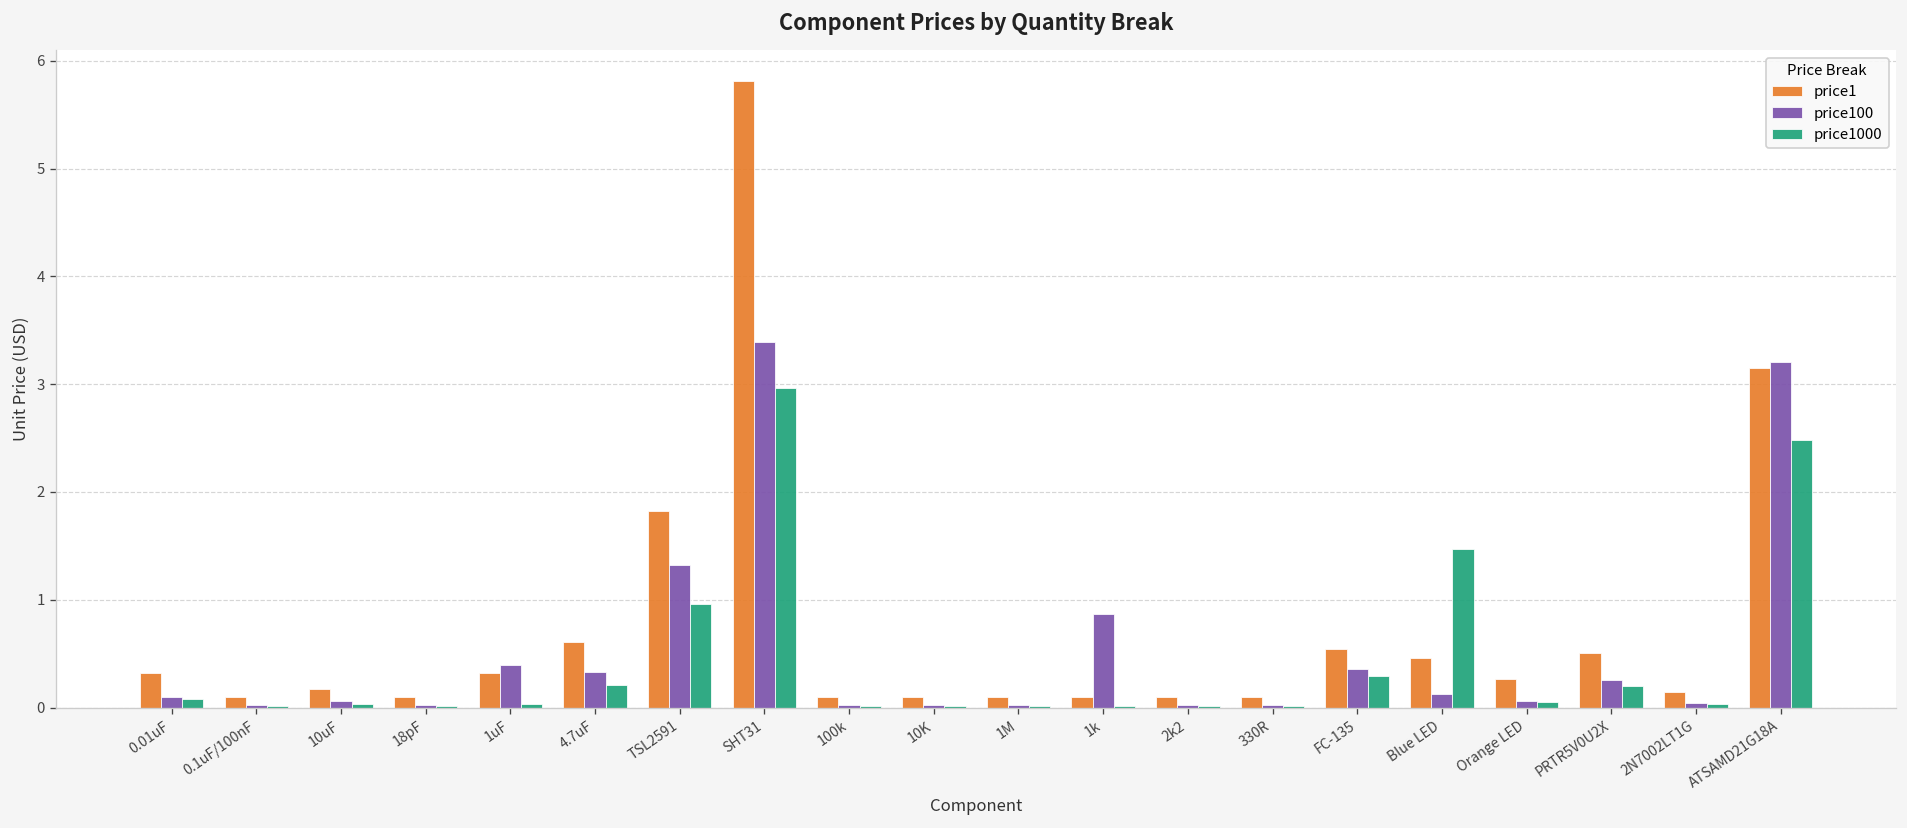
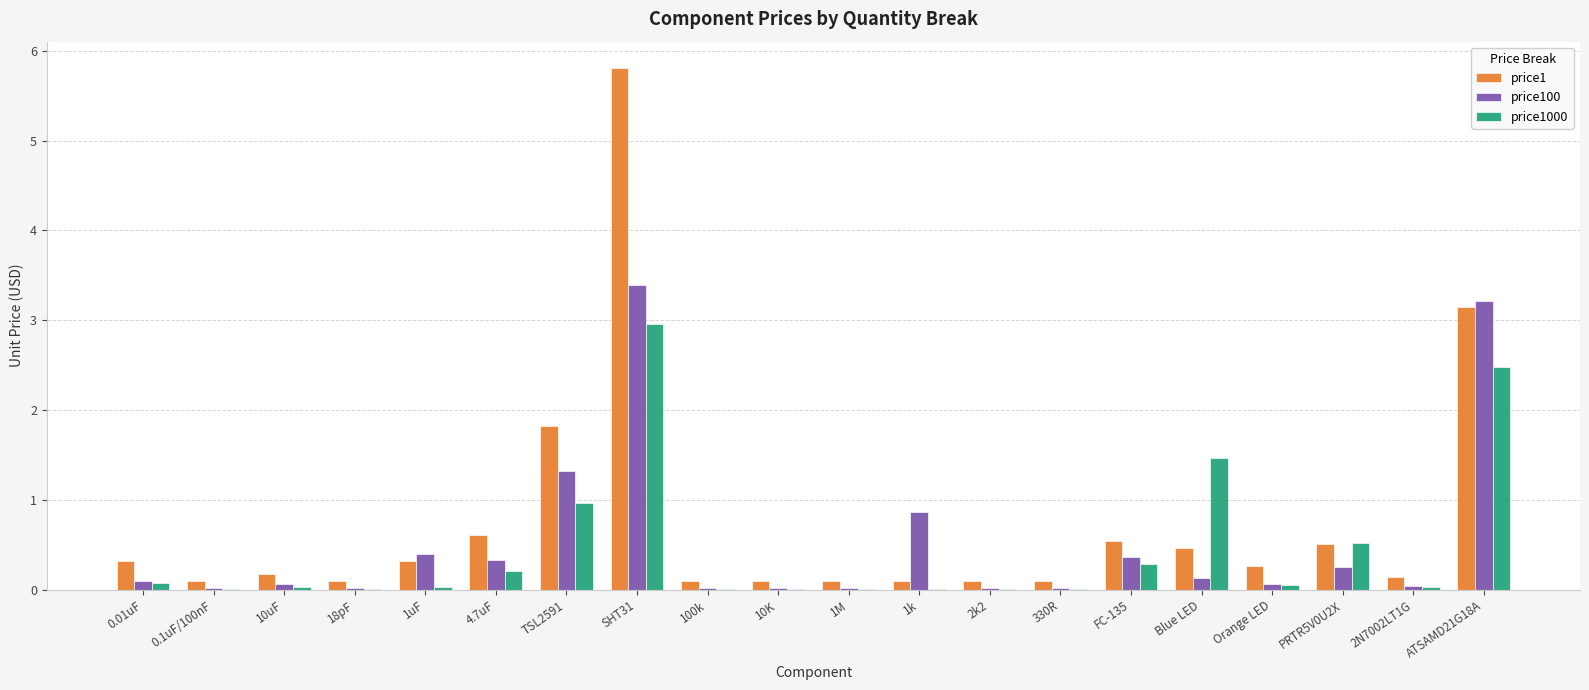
  {
    "price1": {
      "0.01uF": 0.3,
      "0.1uF/100nF": 0.1,
      "10uF": 0.2,
      "18pF": 0.1,
      "1uF": 0.3,
      "4.7uF": 0.6,
      "TSL2591": 1.8,
      "SHT31": 5.8,
      "100k": 0.1,
      "10K": 0.1,
      "1M": 0.1,
      "1k": 0.1,
      "2k2": 0.1,
      "330R": 0.1,
      "FC-135": 0.5,
      "Blue LED": 0.5,
      "Orange LED": 0.3,
      "PRTR5V0U2X": 0.5,
      "2N7002LT1G": 0.1,
      "ATSAMD21G18A": 3.2
    },
    "price100": {
      "0.01uF": 0.1,
      "10uF": 0.1,
      "1uF": 0.4,
      "4.7uF": 0.3,
      "TSL2591": 1.3,
      "SHT31": 3.4,
      "1k": 0.9,
      "FC-135": 0.4,
      "Blue LED": 0.1,
      "Orange LED": 0.1,
      "PRTR5V0U2X": 0.3,
      "2N7002LT1G": 0.0,
      "ATSAMD21G18A": 3.2
    },
    "price1000": {
      "0.01uF": 0.1,
      "10uF": 0.0,
      "1uF": 0.0,
      "4.7uF": 0.2,
      "TSL2591": 1.0,
      "SHT31": 3.0,
      "FC-135": 0.3,
      "Blue LED": 1.5,
      "Orange LED": 0.1,
-     "PRTR5V0U2X": 0.2,
+     "PRTR5V0U2X": 0.5,
      "2N7002LT1G": 0.0,
      "ATSAMD21G18A": 2.5
    }
  }
